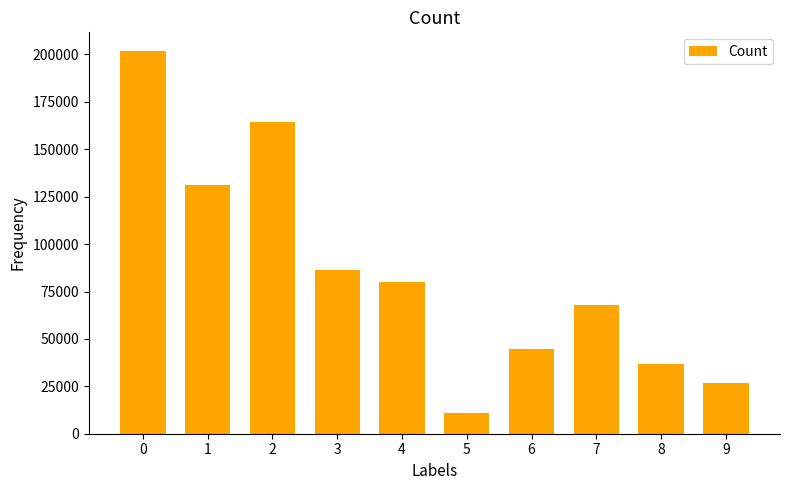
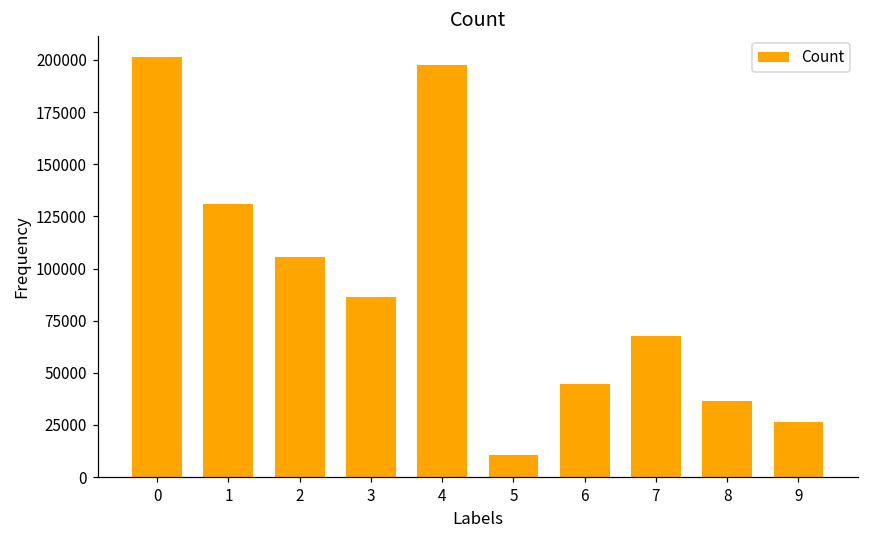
  {
    "0": 202000,
    "1": 131000,
-   "2": 165000,
+   "2": 105000,
    "3": 86000,
-   "4": 80000,
+   "4": 198000,
    "5": 11000,
    "6": 45000,
    "7": 68000,
    "8": 37000,
    "9": 27000
  }
